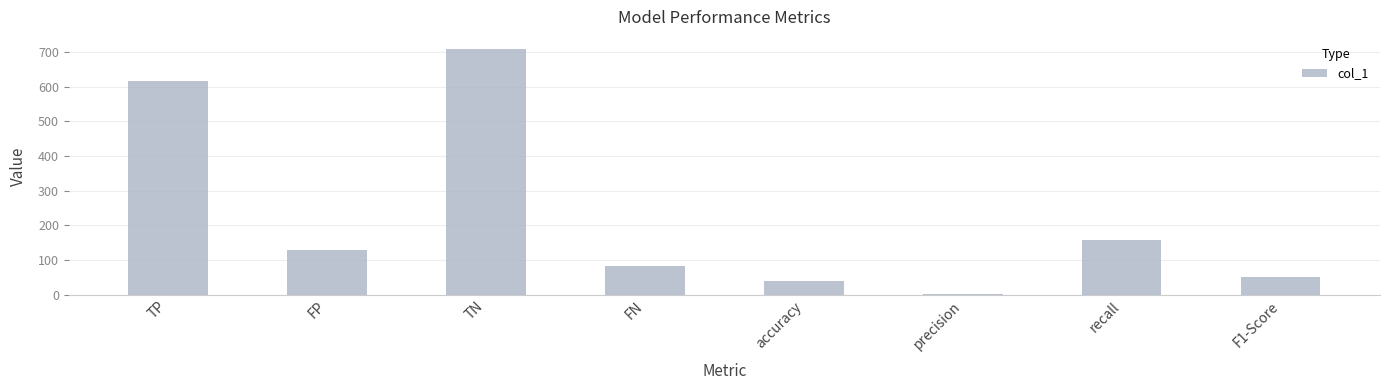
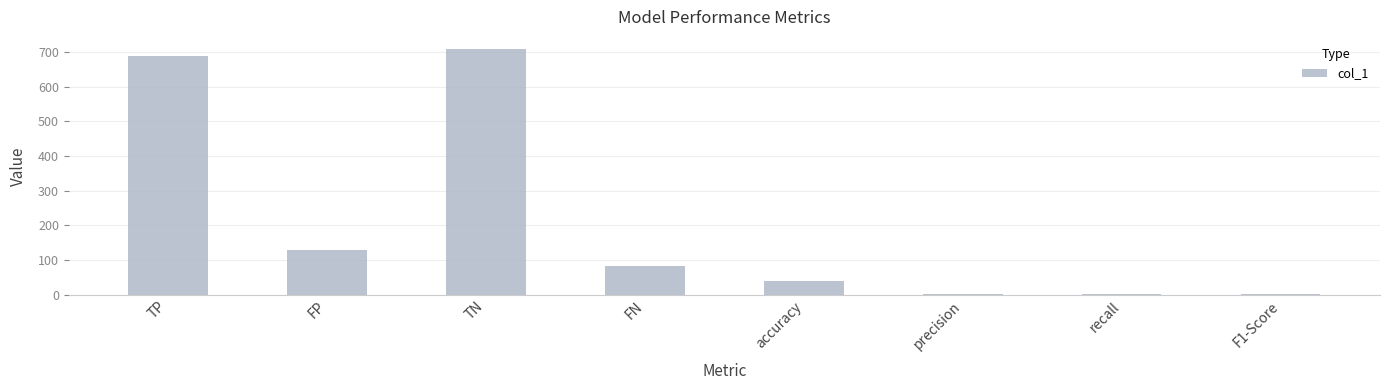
  {
-   "TP": 620,
+   "TP": 690,
    "FP": 130,
    "TN": 710,
    "FN": 80,
    "accuracy": 40,
-   "recall": 160,
-   "F1-Score": 50
+   "recall": 0,
+   "F1-Score": 0
  }
